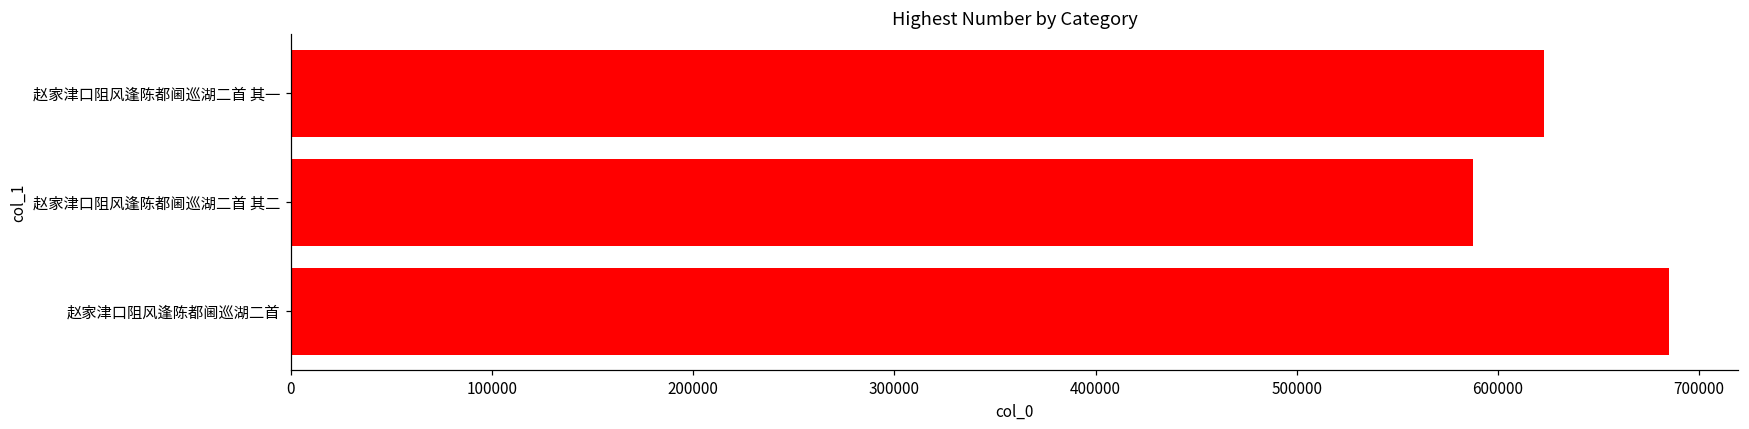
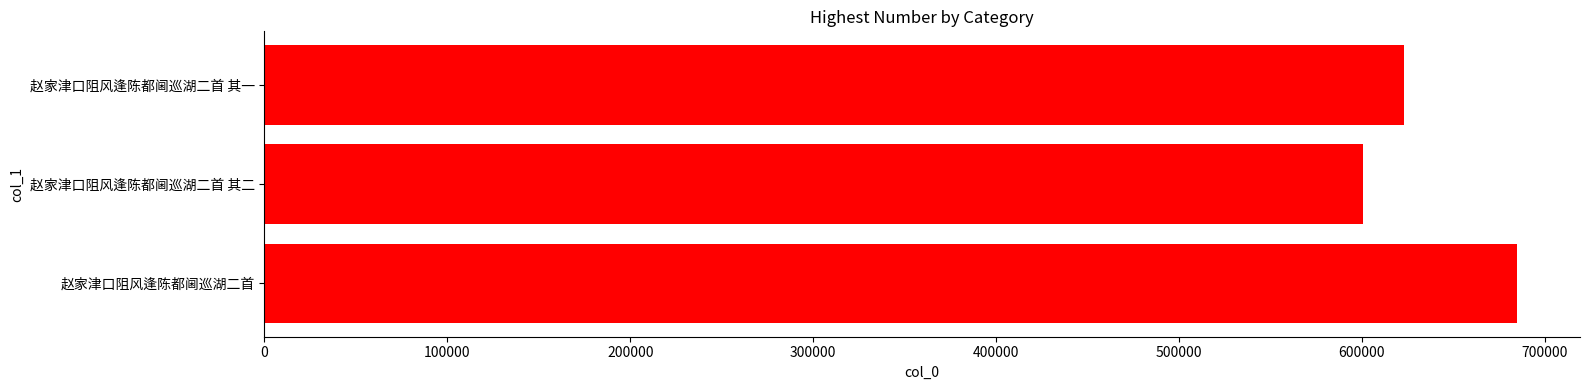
  {
    "赵家津口阻风逢陈都阃巡湖二首 其一": 623000,
-   "赵家津口阻风逢陈都阃巡湖二首 其二": 588000,
+   "赵家津口阻风逢陈都阃巡湖二首 其二": 600000,
    "赵家津口阻风逢陈都阃巡湖二首": 685000
  }
